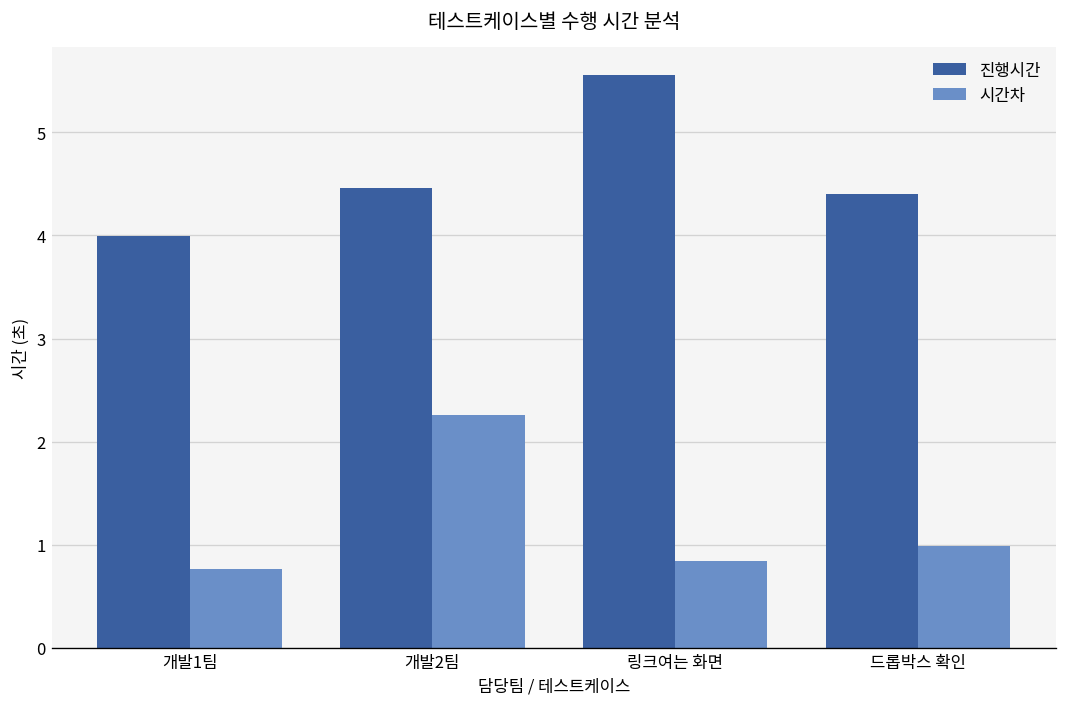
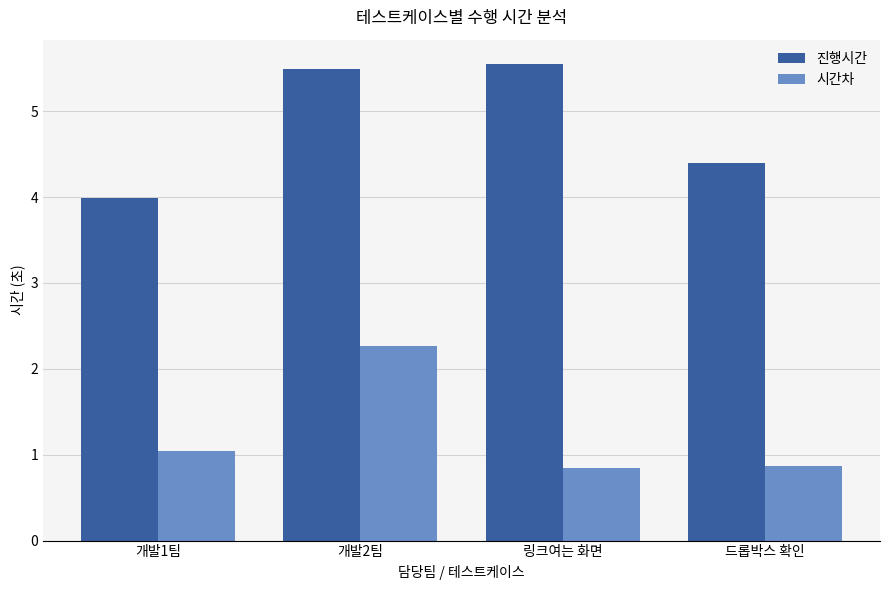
  {
    "진행시간": {
      "개발1팀": 4.0,
-     "개발2팀": 4.5,
+     "개발2팀": 5.5,
      "링크여는 화면": 5.6,
      "드롭박스 확인": 4.4
    },
    "시간차": {
-     "개발1팀": 0.8,
+     "개발1팀": 1.0,
      "개발2팀": 2.3,
      "링크여는 화면": 0.8,
-     "드롭박스 확인": 1.0
+     "드롭박스 확인": 0.9
    }
  }
